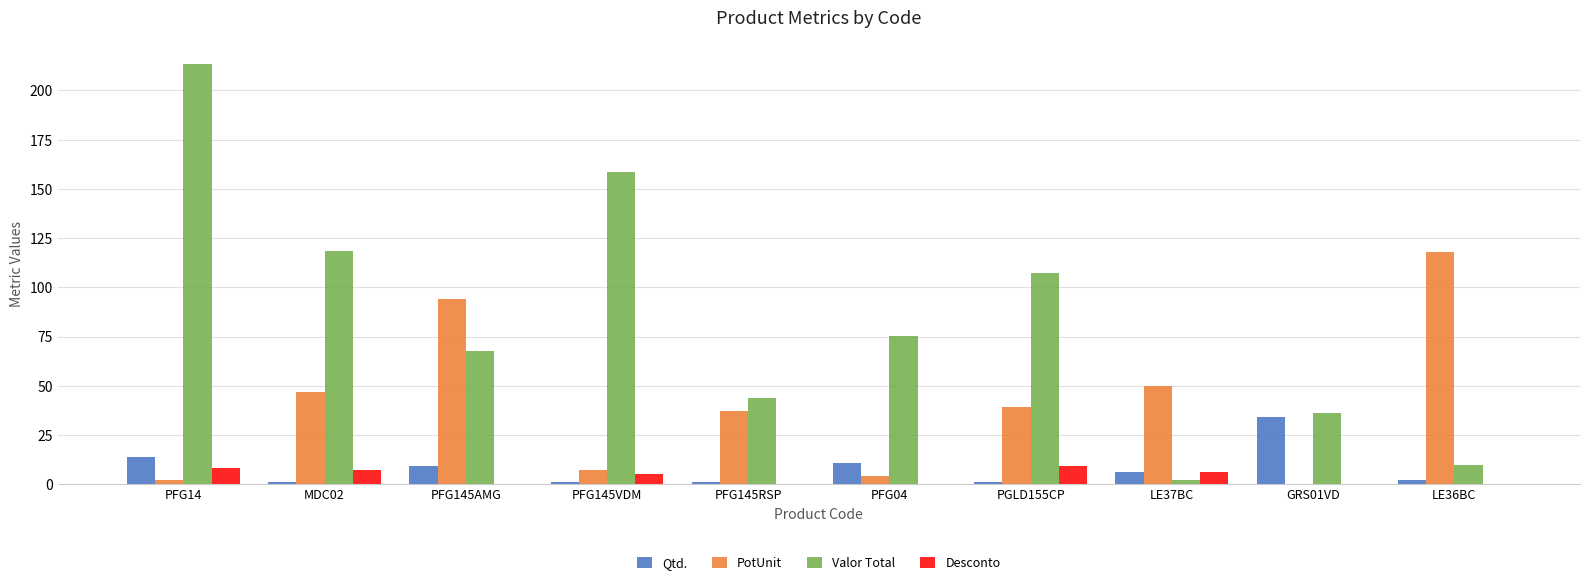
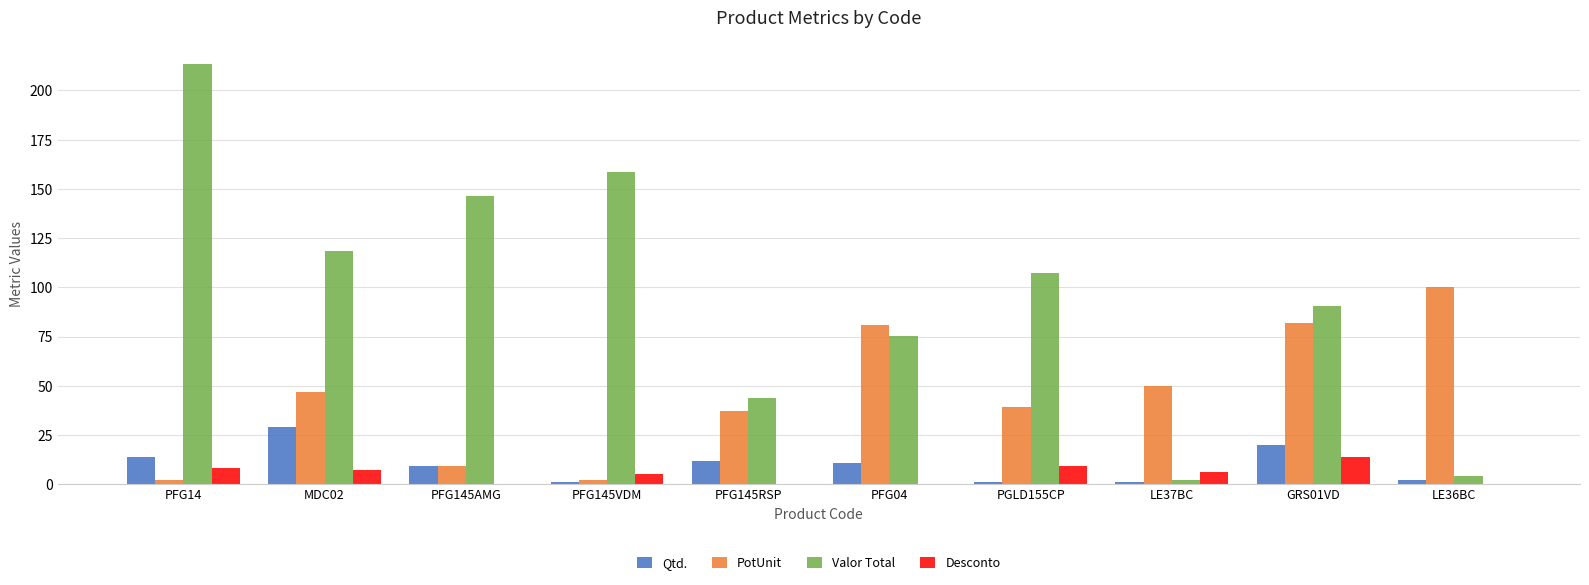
  {
    "Qtd.": {
      "PFG14": 14,
-     "MDC02": 1,
+     "MDC02": 29,
      "PFG145AMG": 9,
-     "PFG145RSP": 1,
+     "PFG145RSP": 12,
      "PFG04": 11,
-     "LE37BC": 6,
-     "GRS01VD": 34,
+     "LE37BC": 1,
+     "GRS01VD": 20,
      "LE36BC": 2
    },
    "PotUnit": {
      "PFG14": 2,
      "MDC02": 47,
-     "PFG145AMG": 94,
-     "PFG145VDM": 7,
+     "PFG145AMG": 9,
+     "PFG145VDM": 2,
      "PFG145RSP": 37,
-     "PFG04": 4,
+     "PFG04": 81,
      "PGLD155CP": 39,
      "LE37BC": 50,
-     "GRS01VD": 0,
-     "LE36BC": 118
+     "GRS01VD": 82,
+     "LE36BC": 100
    },
    "Valor Total": {
      "PFG14": 213,
      "MDC02": 118,
-     "PFG145AMG": 68,
+     "PFG145AMG": 146,
      "PFG145VDM": 159,
      "PFG145RSP": 44,
      "PFG04": 75,
      "PGLD155CP": 107,
      "LE37BC": 2,
-     "GRS01VD": 36,
-     "LE36BC": 10
+     "GRS01VD": 91,
+     "LE36BC": 4
    },
    "Desconto": {
      "PFG14": 8,
      "MDC02": 7,
      "PFG145AMG": 0,
      "PFG145VDM": 5,
      "PFG145RSP": 0,
      "PFG04": 0,
      "PGLD155CP": 9,
      "LE37BC": 6,
-     "GRS01VD": 0,
+     "GRS01VD": 14,
      "LE36BC": 0
    }
  }
